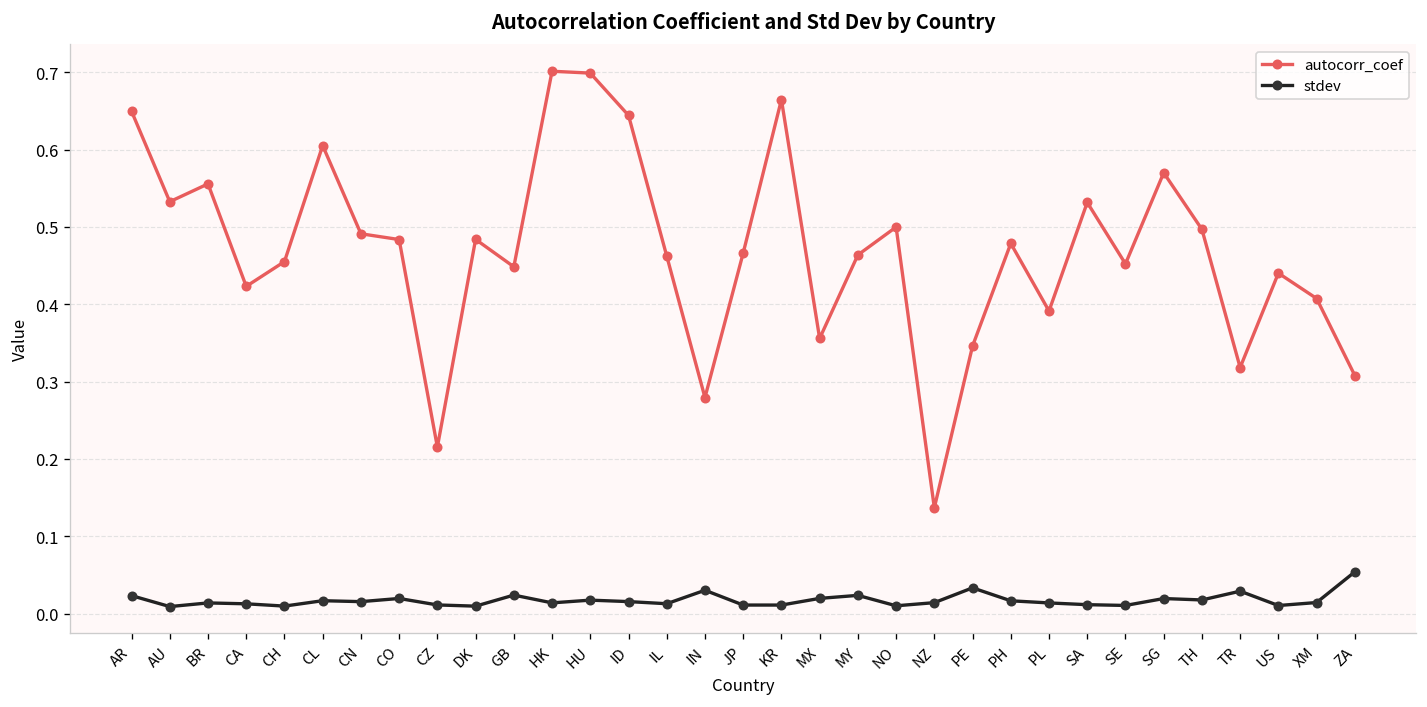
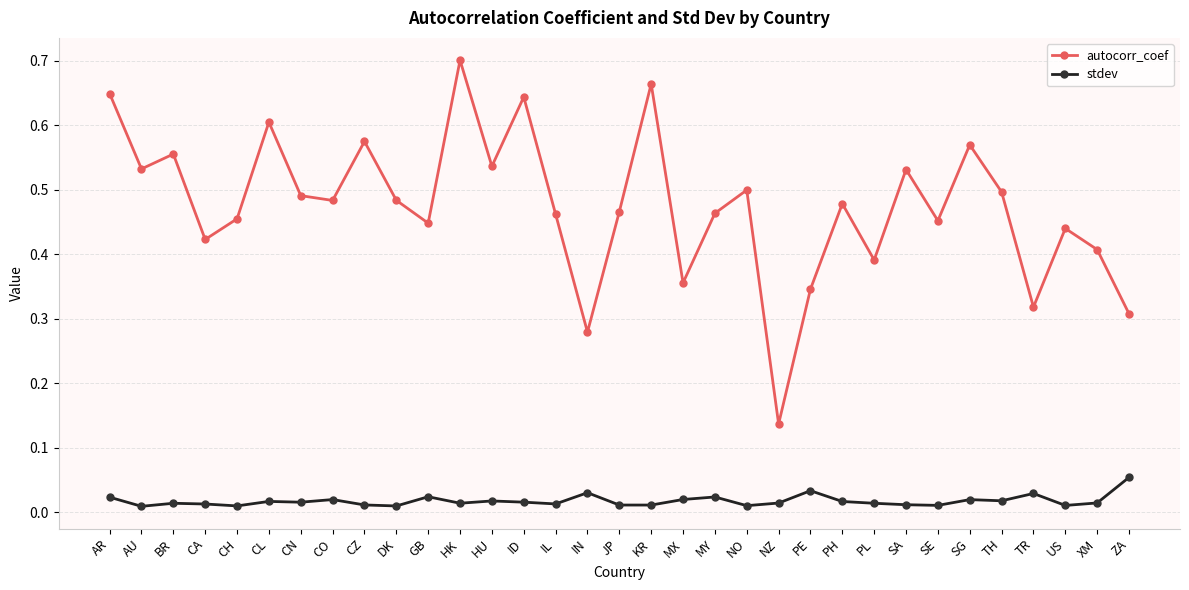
  {
    "autocorr_coef": {
      "AR": 0.65,
      "AU": 0.53,
      "BR": 0.56,
      "CA": 0.42,
      "CH": 0.46,
      "CL": 0.61,
      "CN": 0.49,
      "CO": 0.48,
-     "CZ": 0.22,
+     "CZ": 0.58,
      "DK": 0.48,
      "GB": 0.45,
      "HK": 0.70,
-     "HU": 0.70,
+     "HU": 0.54,
      "ID": 0.64,
      "IL": 0.46,
      "IN": 0.28,
      "JP": 0.47,
      "KR": 0.66,
      "MX": 0.36,
      "MY": 0.46,
      "NO": 0.50,
      "NZ": 0.14,
      "PE": 0.35,
      "PH": 0.48,
      "PL": 0.39,
      "SA": 0.53,
      "SE": 0.45,
      "SG": 0.57,
      "TH": 0.50,
      "TR": 0.32,
      "US": 0.44,
      "XM": 0.41,
      "ZA": 0.31
    },
    "stdev": {
      "AR": 0.02,
      "AU": 0.01,
      "BR": 0.01,
      "CA": 0.01,
      "CH": 0.01,
      "CL": 0.02,
      "CN": 0.02,
      "CO": 0.02,
      "CZ": 0.01,
      "DK": 0.01,
      "GB": 0.02,
      "HK": 0.01,
      "HU": 0.02,
      "ID": 0.02,
      "IL": 0.01,
      "IN": 0.03,
      "JP": 0.01,
      "KR": 0.01,
      "MX": 0.02,
      "MY": 0.02,
      "NO": 0.01,
      "NZ": 0.01,
      "PE": 0.03,
      "PH": 0.02,
      "PL": 0.01,
      "SA": 0.01,
      "SE": 0.01,
      "SG": 0.02,
      "TH": 0.02,
      "TR": 0.03,
      "US": 0.01,
      "XM": 0.01,
      "ZA": 0.05
    }
  }
